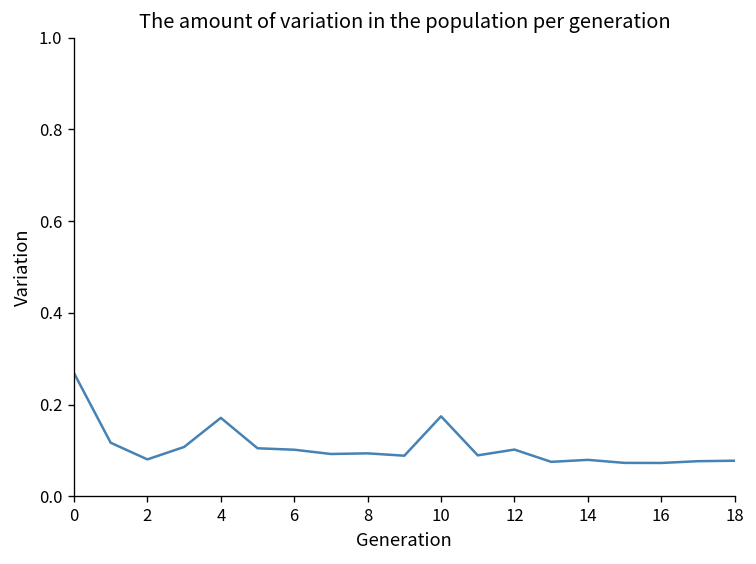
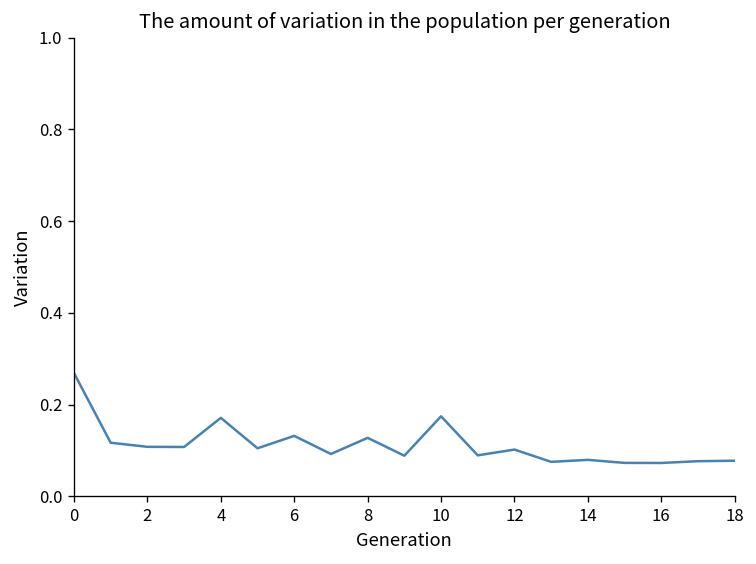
  {
    "0": 0.27,
-   "2": 0.08,
+   "2": 0.11,
    "4": 0.17,
-   "6": 0.10,
-   "8": 0.09,
+   "6": 0.13,
+   "8": 0.13,
    "10": 0.17,
    "12": 0.10,
    "14": 0.08,
    "16": 0.07,
    "18": 0.08
  }
